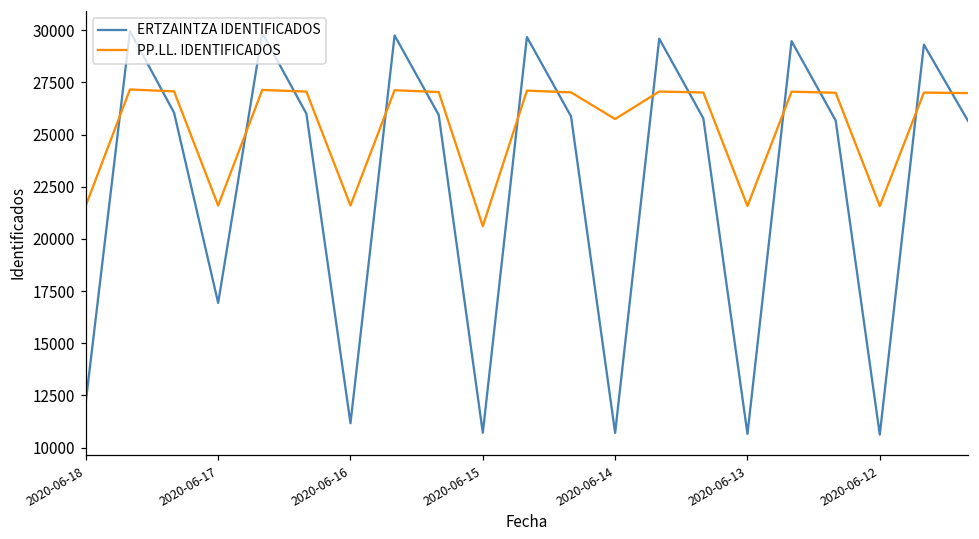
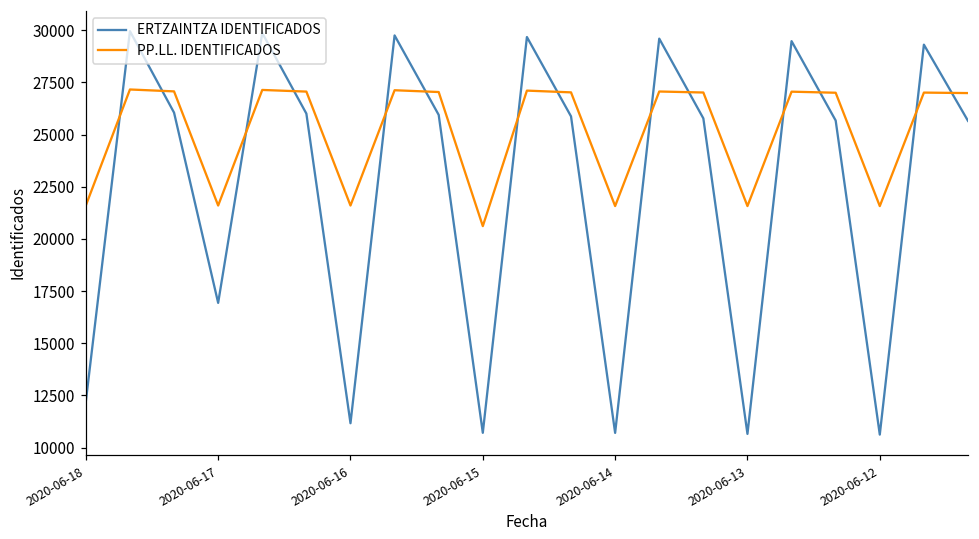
  {
    "ERTZAINTZA IDENTIFICADOS": {
      "2020-06-18": 12200,
      "2020-06-17": 16900,
      "2020-06-16": 11200,
      "2020-06-15": 10700,
      "2020-06-14": 10700,
      "2020-06-13": 10700,
      "2020-06-12": 10600
    },
    "PP.LL. IDENTIFICADOS": {
      "2020-06-18": 21600,
      "2020-06-17": 21600,
      "2020-06-16": 21600,
      "2020-06-15": 20600,
-     "2020-06-14": 25700,
+     "2020-06-14": 21600,
      "2020-06-13": 21600,
      "2020-06-12": 21600
    }
  }
